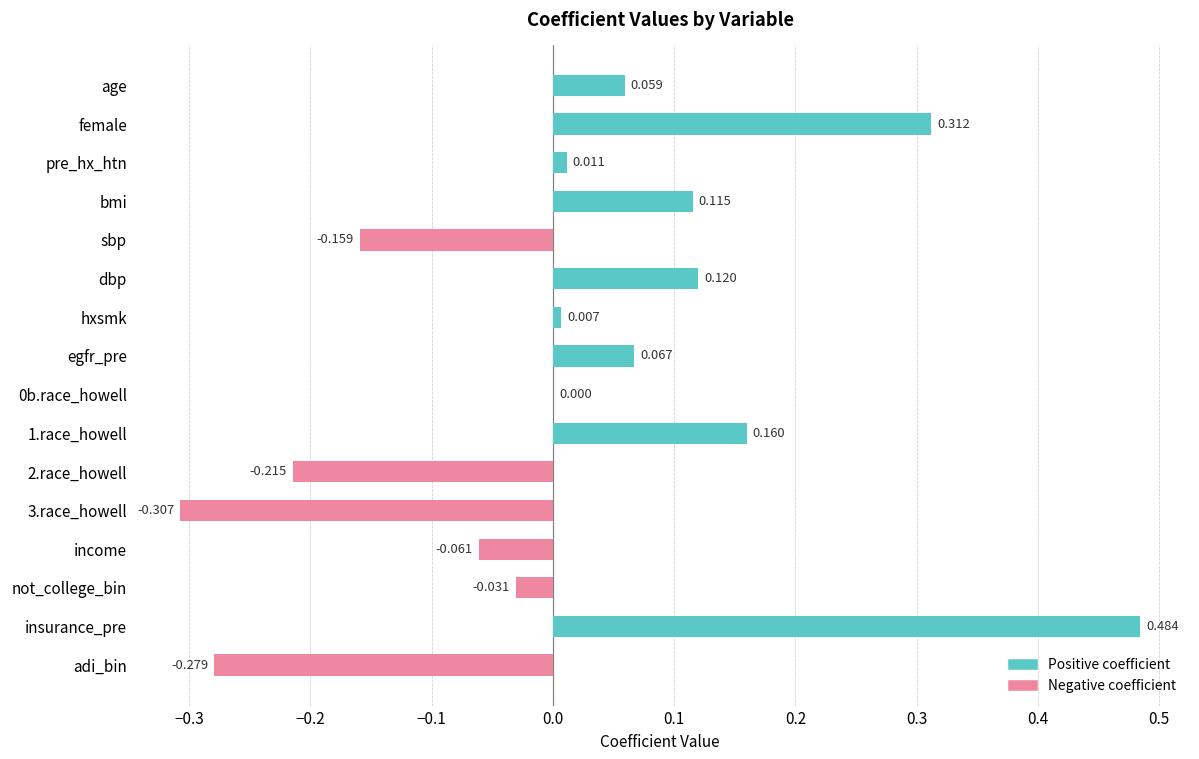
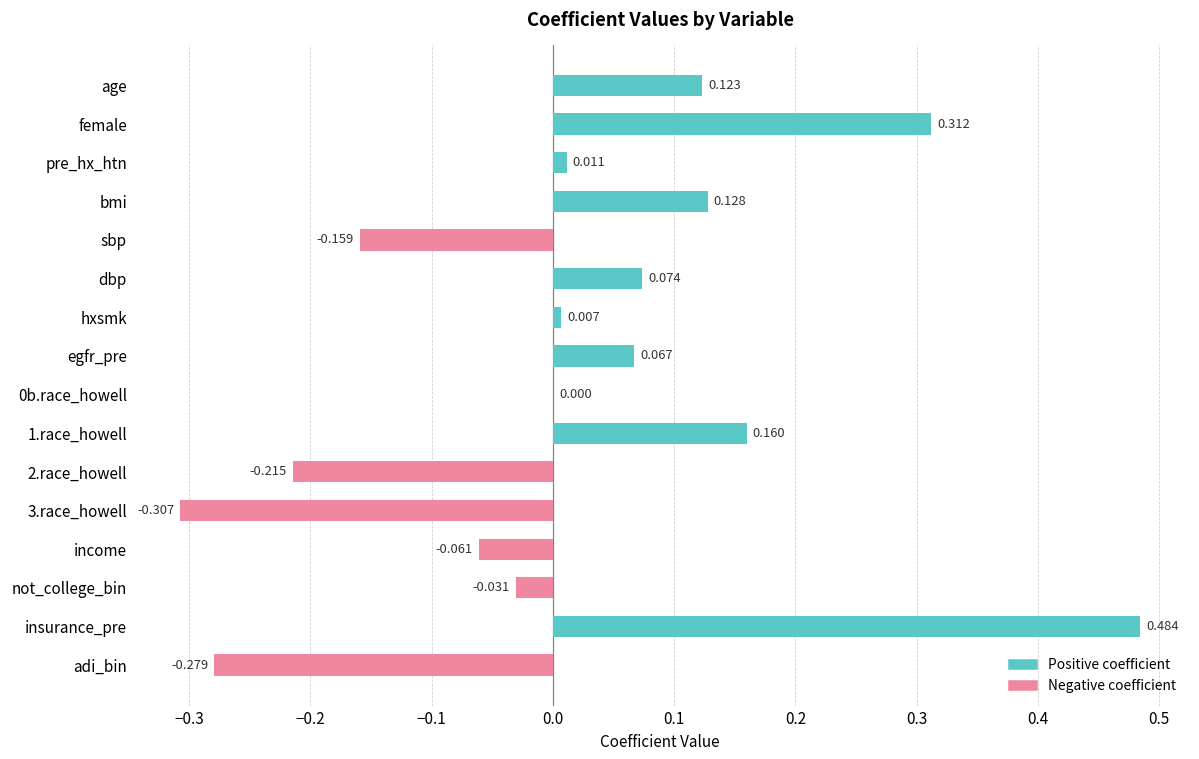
  {
    "Positive coefficient": {
-     "age": 0.059,
+     "age": 0.123,
      "female": 0.312,
      "pre_hx_htn": 0.011,
-     "bmi": 0.115,
-     "dbp": 0.120,
+     "bmi": 0.128,
+     "dbp": 0.074,
      "hxsmk": 0.007,
      "egfr_pre": 0.067,
      "0b.race_howell": 0.000,
      "1.race_howell": 0.160,
      "insurance_pre": 0.484
    },
    "Negative coefficient": {
      "sbp": -0.159,
      "2.race_howell": -0.215,
      "3.race_howell": -0.307,
      "income": -0.061,
      "not_college_bin": -0.031,
      "adi_bin": -0.279
    }
  }
